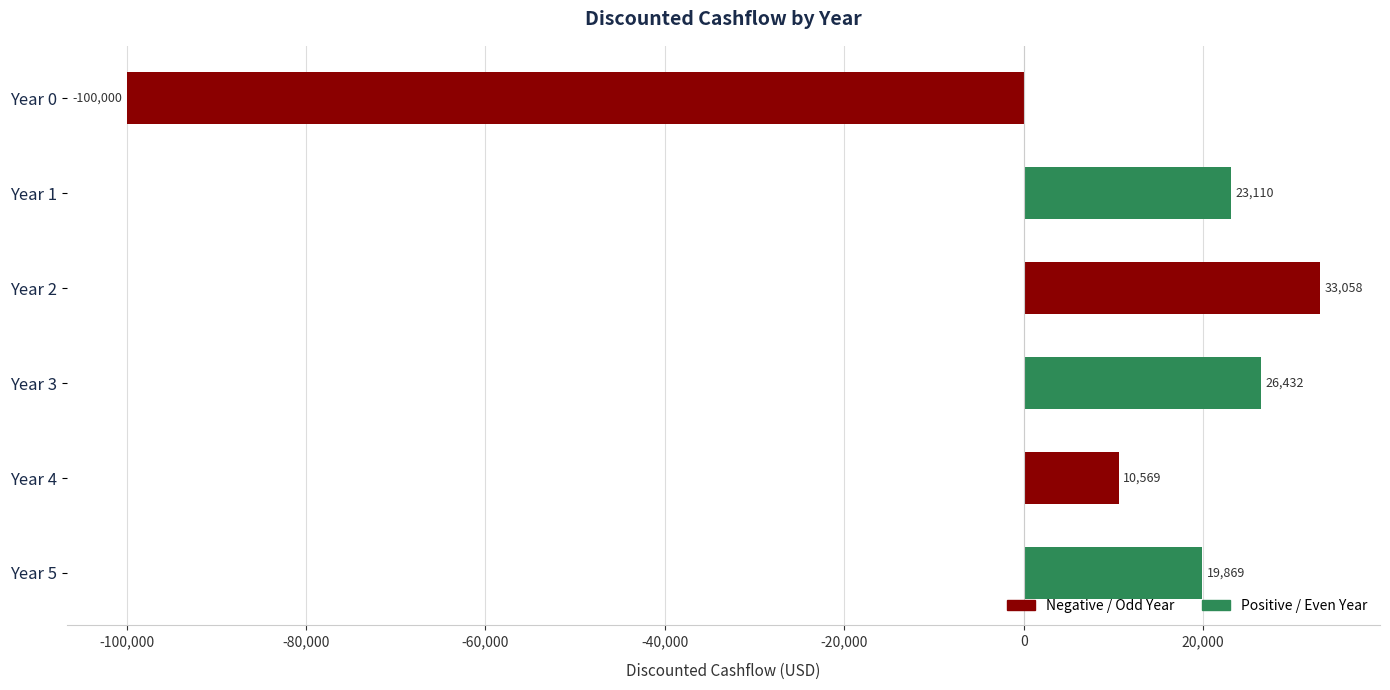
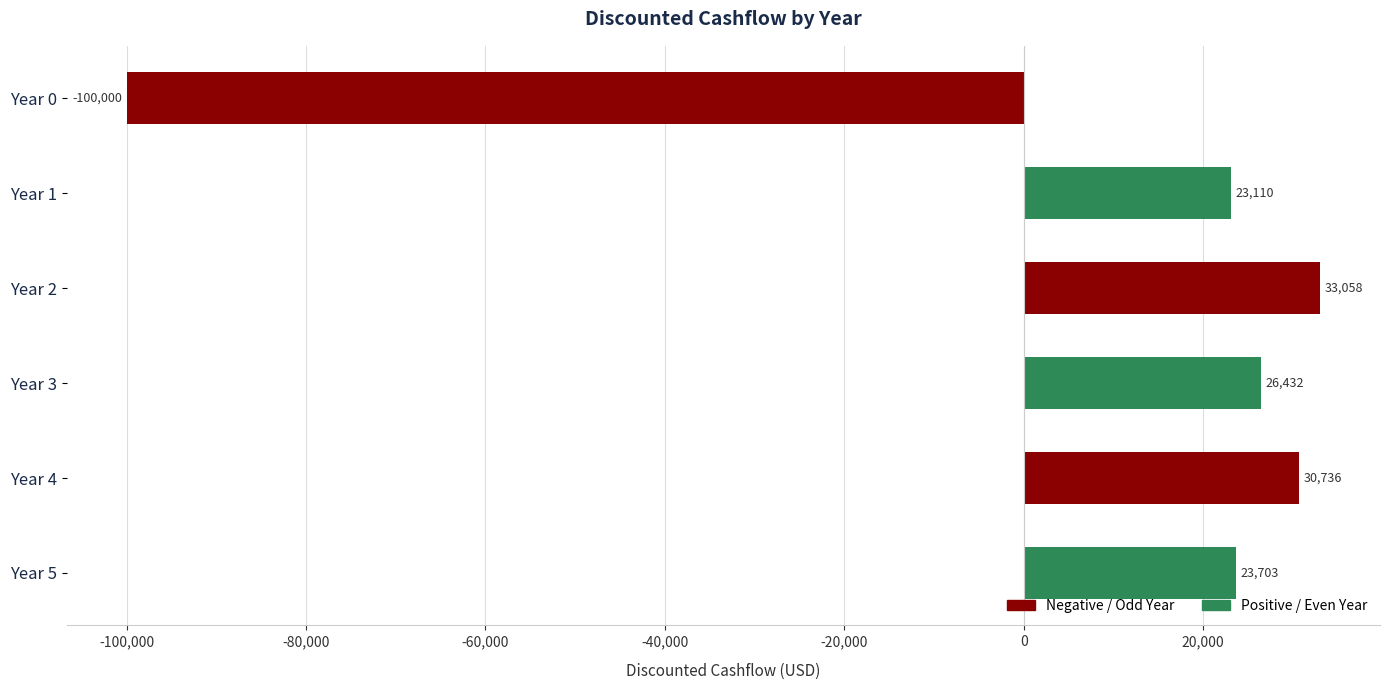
  {
    "Year 0": "-100,000",
    "Year 1": "23,110",
    "Year 2": "33,058",
    "Year 3": "26,432",
-   "Year 4": "10,569",
-   "Year 5": "19,869"
+   "Year 4": "30,736",
+   "Year 5": "23,703"
  }
